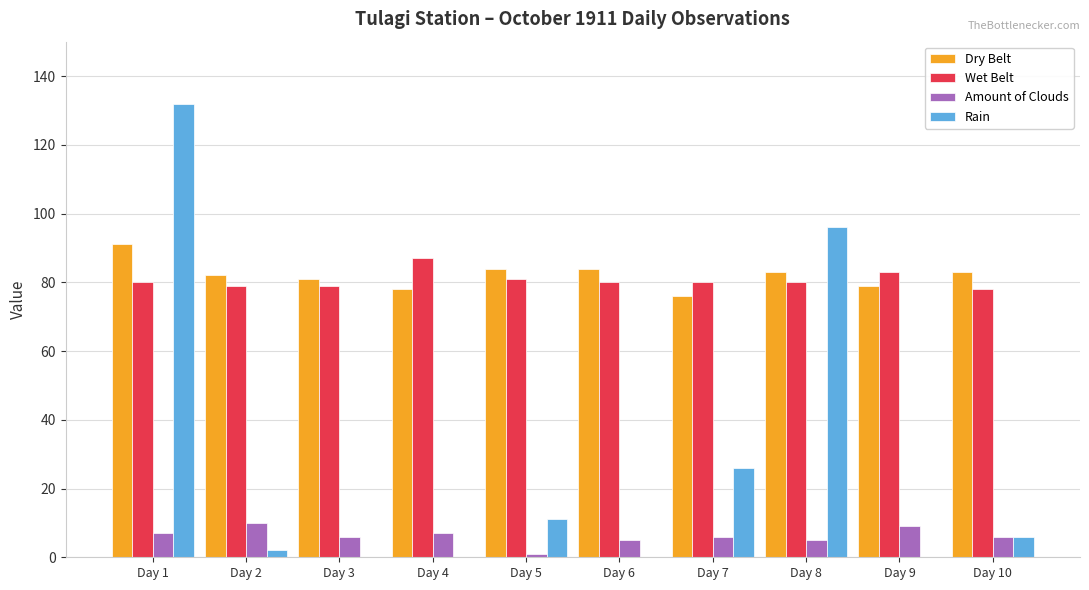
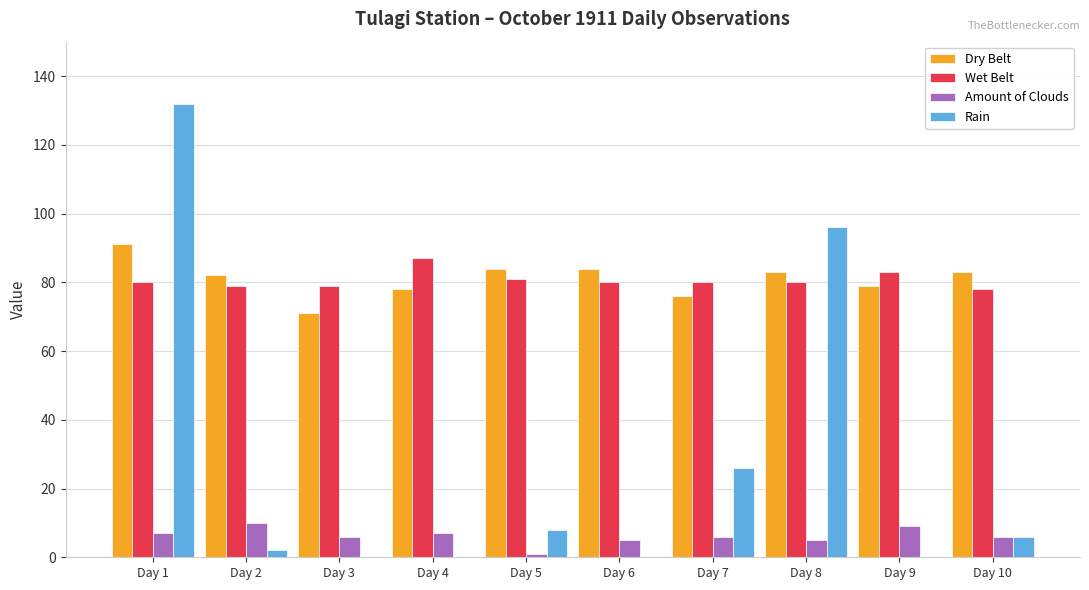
  {
    "Dry Belt": {
      "Day 1": 91,
      "Day 2": 82,
-     "Day 3": 81,
+     "Day 3": 71,
      "Day 4": 78,
      "Day 5": 84,
      "Day 6": 84,
      "Day 7": 76,
      "Day 8": 83,
      "Day 9": 79,
      "Day 10": 83
    },
    "Wet Belt": {
      "Day 1": 80,
      "Day 2": 79,
      "Day 3": 79,
      "Day 4": 87,
      "Day 5": 81,
      "Day 6": 80,
      "Day 7": 80,
      "Day 8": 80,
      "Day 9": 83,
      "Day 10": 78
    },
    "Amount of Clouds": {
      "Day 1": 7,
      "Day 2": 10,
      "Day 3": 6,
      "Day 4": 7,
      "Day 5": 1,
      "Day 6": 5,
      "Day 7": 6,
      "Day 8": 5,
      "Day 9": 9,
      "Day 10": 6
    },
    "Rain": {
      "Day 1": 132,
      "Day 2": 2,
      "Day 3": 0,
      "Day 4": 0,
-     "Day 5": 11,
+     "Day 5": 8,
      "Day 6": 0,
      "Day 7": 26,
      "Day 8": 96,
      "Day 9": 0,
      "Day 10": 6
    }
  }
